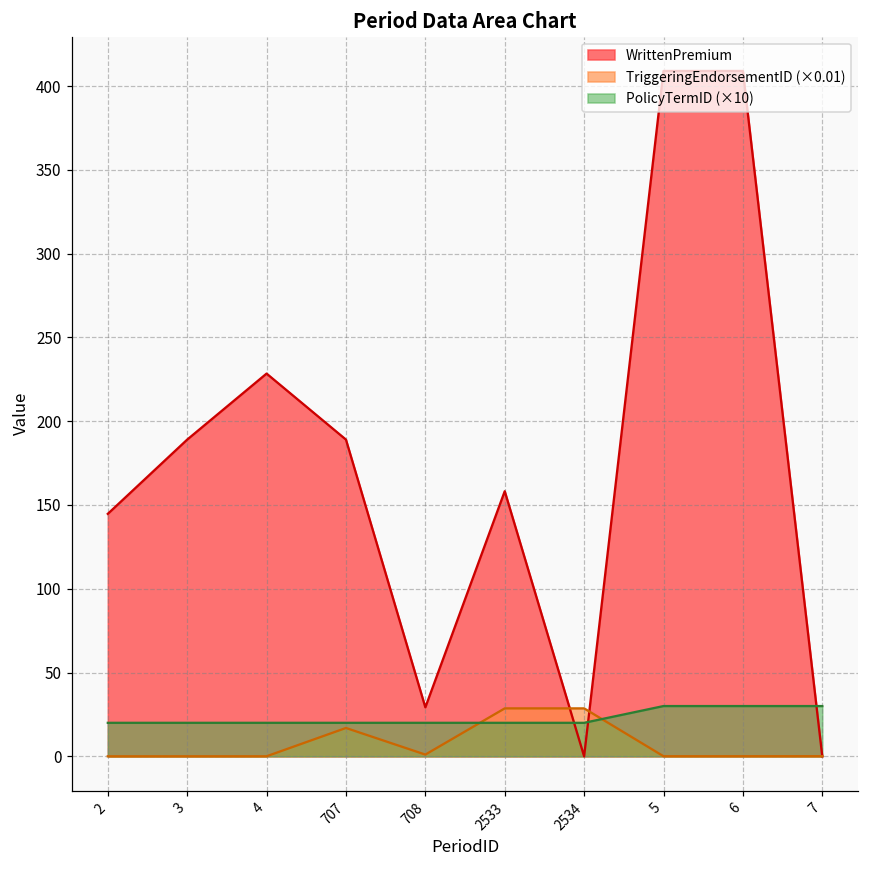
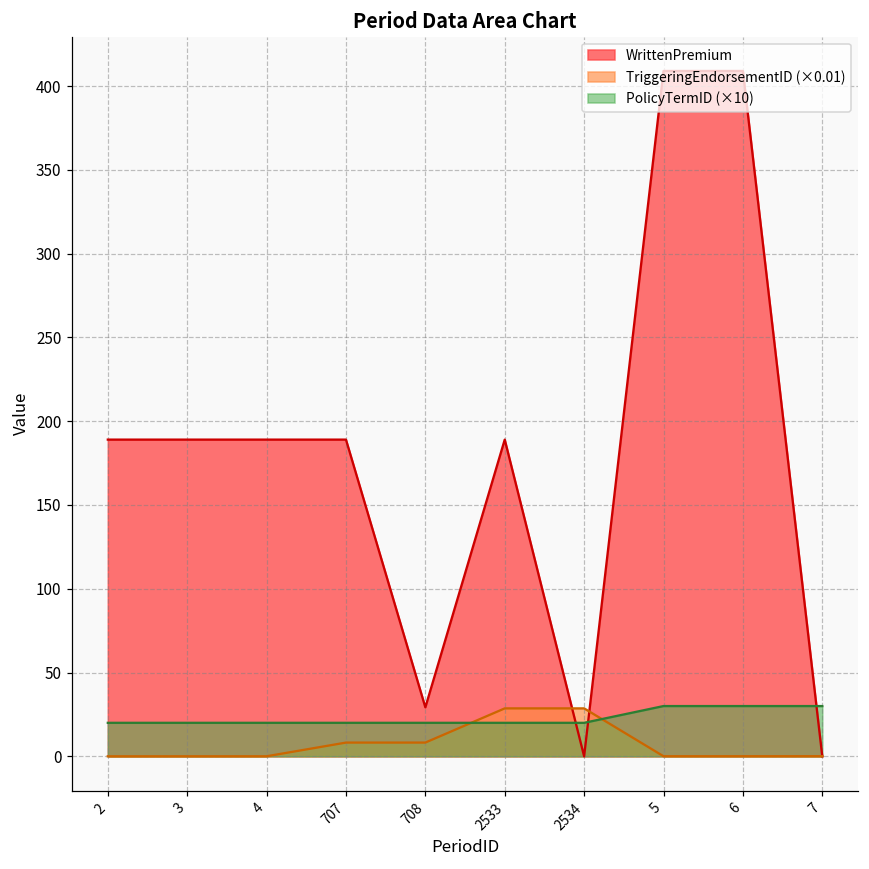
  {
    "WrittenPremium": {
-     "2": 145,
+     "2": 189,
      "3": 189,
-     "4": 228,
+     "4": 189,
      "707": 189,
      "708": 29,
-     "2533": 158,
+     "2533": 189,
      "2534": 0
    },
    "TriggeringEndorsementID (×0.01)": {
      "2": 0,
      "3": 0,
      "4": 0,
-     "707": 17,
-     "708": 1,
+     "707": 8,
+     "708": 8,
      "2533": 29,
      "2534": 29,
      "5": 0,
      "6": 0
    },
    "PolicyTermID (×10)": {
      "2": 20,
      "3": 20,
      "4": 20,
      "707": 20,
      "708": 20,
      "2533": 20,
      "2534": 20,
      "5": 30,
      "6": 30,
      "7": 30
    }
  }
